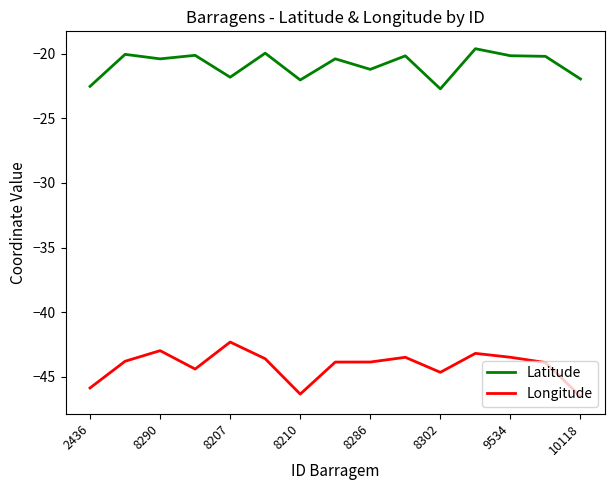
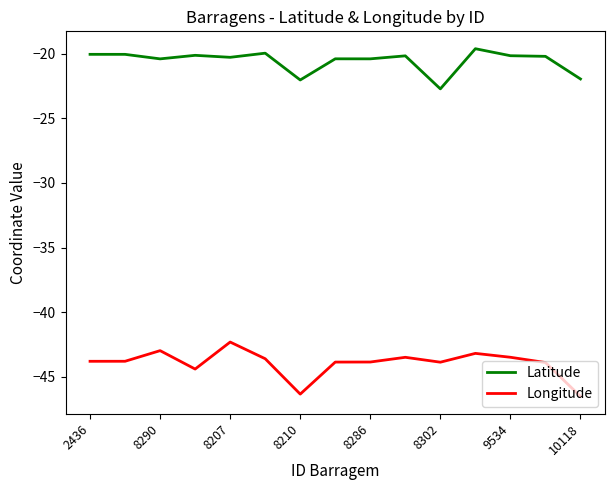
  {
    "Latitude": {
-     "2436": -22.5,
+     "2436": -20.1,
      "8290": -20.4,
-     "8207": -21.8,
+     "8207": -20.3,
      "8210": -22.0,
-     "8286": -21.2,
+     "8286": -20.4,
      "8302": -22.7,
      "9534": -20.2,
      "10118": -22.0
    },
    "Longitude": {
-     "2436": -45.9,
+     "2436": -43.8,
      "8290": -43.0,
      "8207": -42.3,
      "8210": -46.3,
      "8286": -43.9,
-     "8302": -44.6,
+     "8302": -43.9,
      "9534": -43.5
    }
  }
